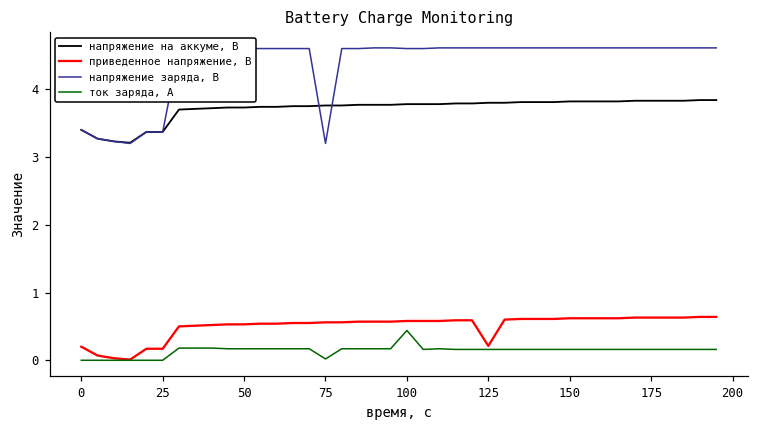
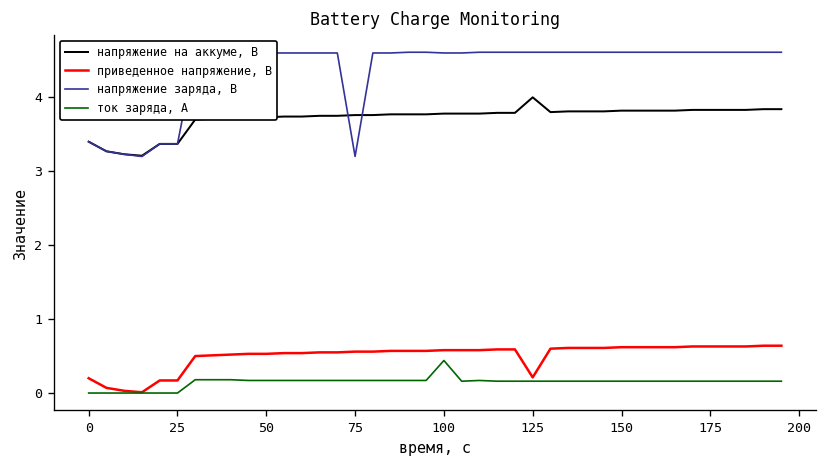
  {
    "напряжение на аккуме, В": {
      "50": 3.7,
      "75": 3.8,
      "100": 3.8,
-     "125": 3.8,
+     "125": 4.0,
      "150": 3.8,
      "175": 3.8
    },
    "приведенное напряжение, В": {
      "0": 0.2,
      "25": 0.2,
      "50": 0.5,
      "75": 0.6,
      "100": 0.6,
      "125": 0.2,
      "150": 0.6,
      "175": 0.6
    },
    "напряжение заряда, В": {
      "75": 3.2,
      "100": 4.6,
      "125": 4.6,
      "150": 4.6,
      "175": 4.6
    },
    "ток заряда, А": {
      "0": 0.0,
      "25": 0.0,
      "50": 0.2,
-     "75": 0.0,
+     "75": 0.2,
      "100": 0.4,
      "125": 0.2,
      "150": 0.2,
      "175": 0.2
    }
  }
